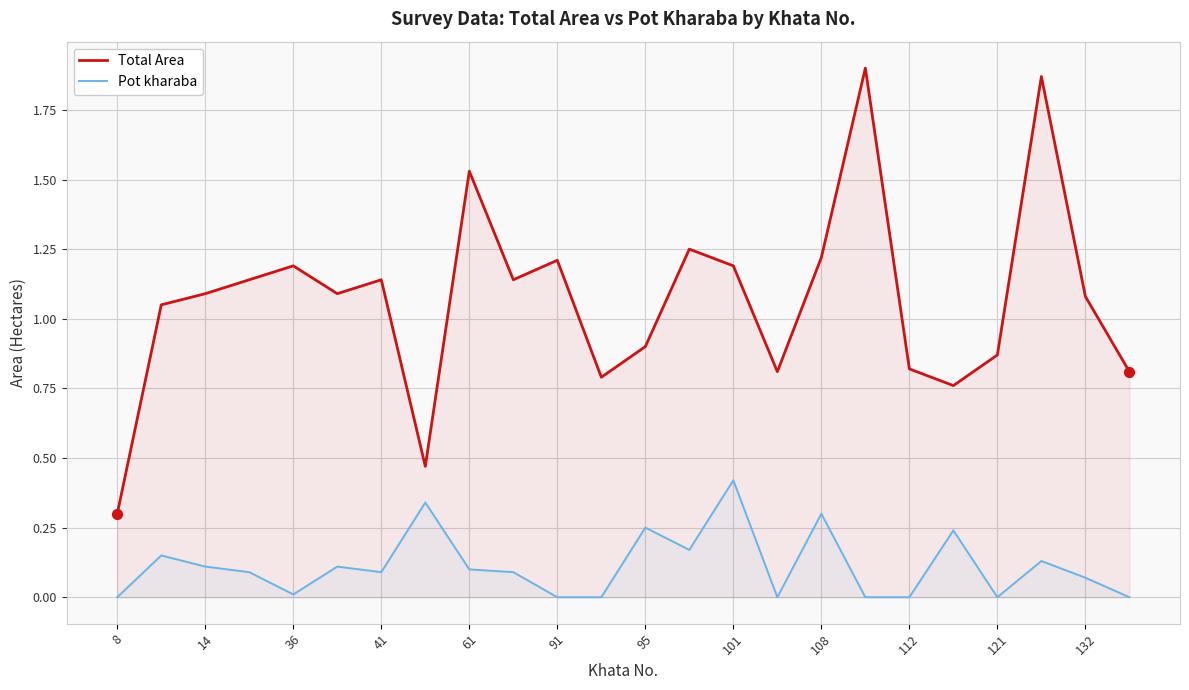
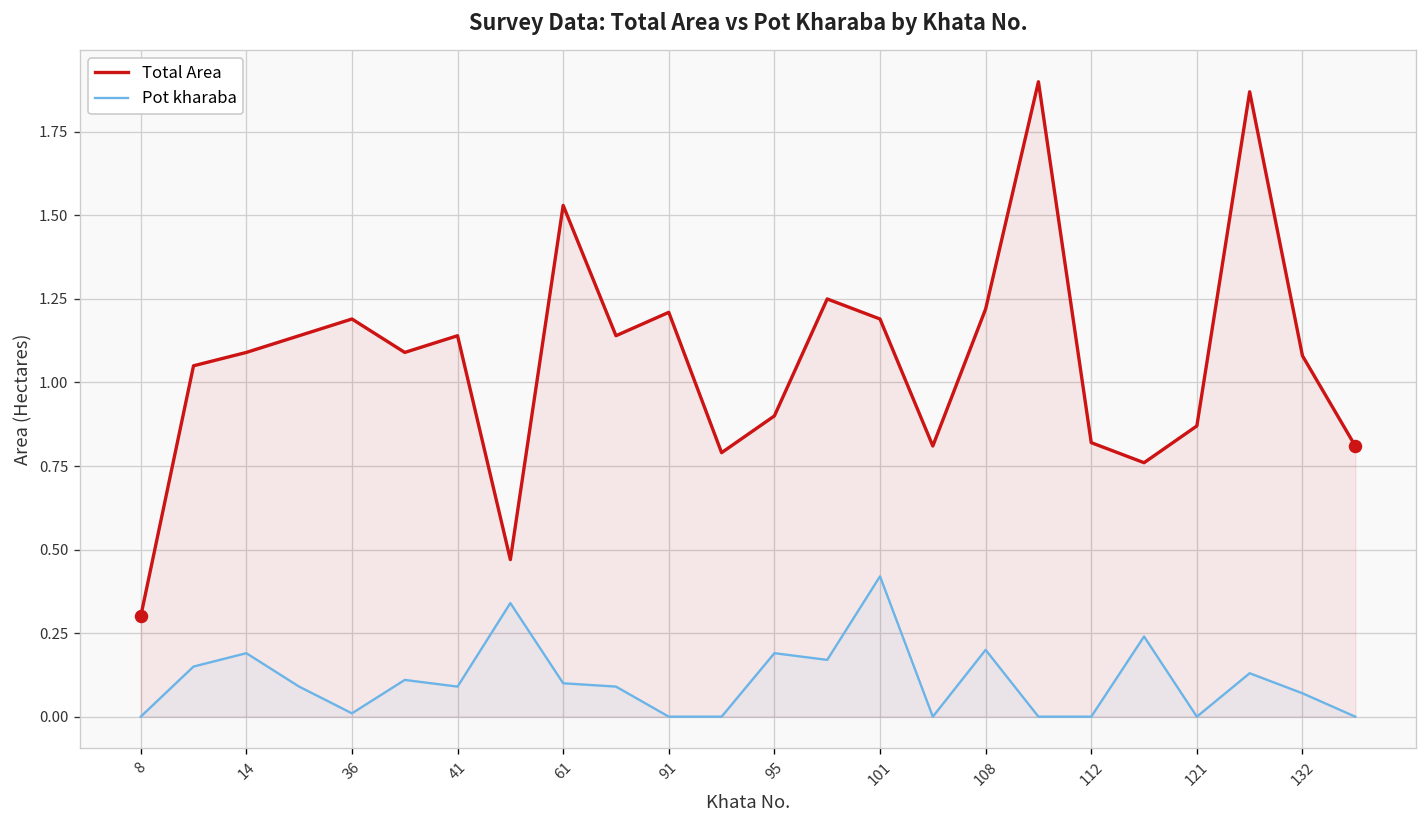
  {
    "Pot kharaba": {
      "8": 0.00,
-     "14": 0.11,
+     "14": 0.19,
      "36": 0.01,
      "41": 0.09,
      "61": 0.10,
      "91": 0.00,
-     "95": 0.25,
+     "95": 0.19,
      "101": 0.42,
-     "108": 0.3,
+     "108": 0.2,
      "112": 0.00,
      "121": 0.00,
      "132": 0.07
    }
  }
